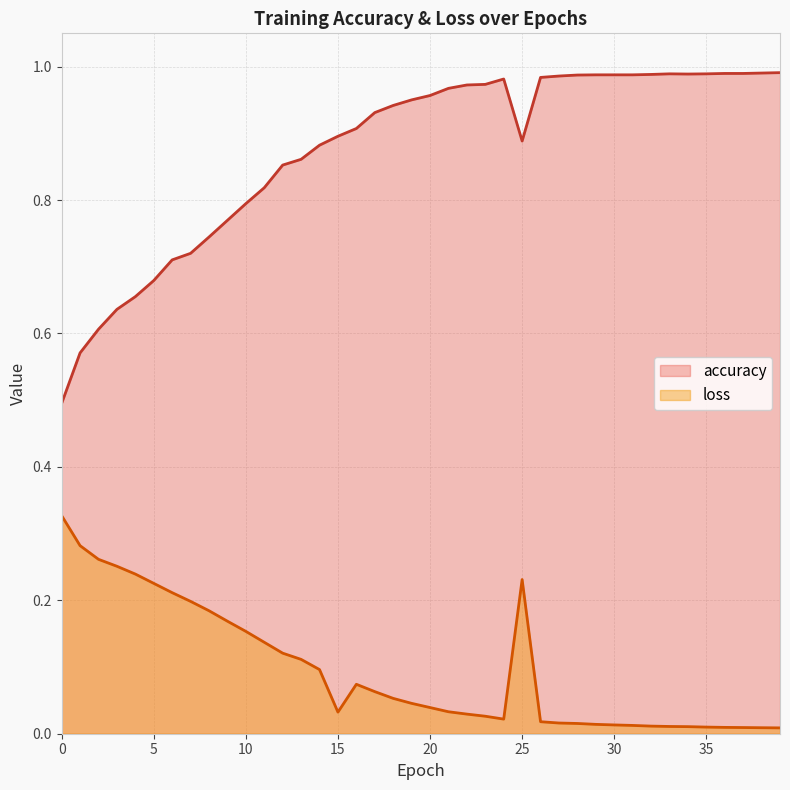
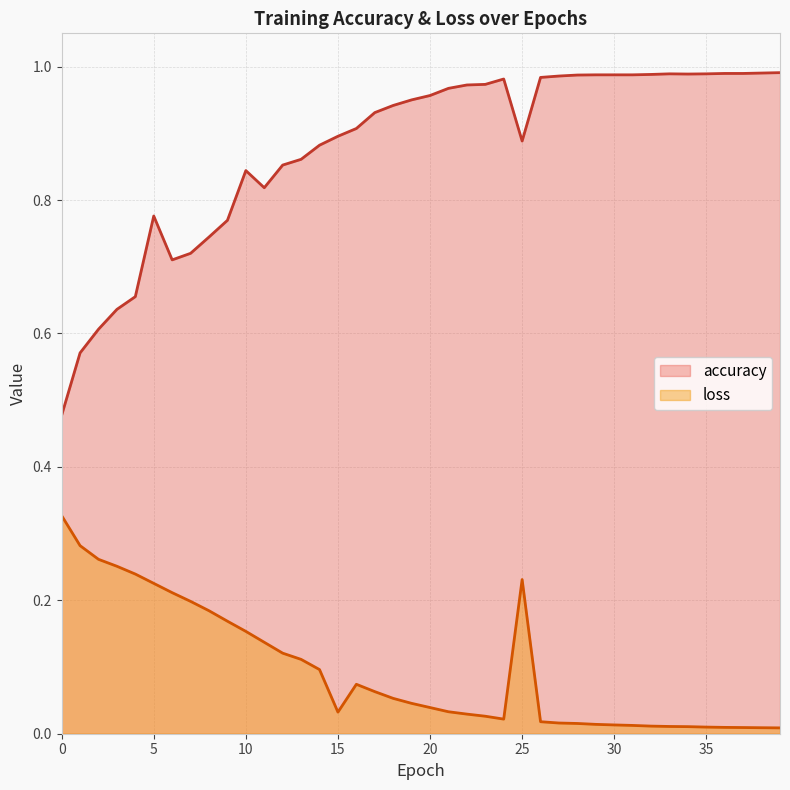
  {
    "accuracy": {
-     "0": 0.50,
-     "5": 0.68,
-     "10": 0.79,
+     "0": 0.48,
+     "5": 0.78,
+     "10": 0.84,
      "15": 0.90,
      "20": 0.96,
      "25": 0.89,
      "30": 0.99,
      "35": 0.99
    },
    "loss": {
      "0": 0.33,
      "5": 0.23,
      "10": 0.15,
      "15": 0.03,
      "20": 0.04,
      "25": 0.23,
      "30": 0.01,
      "35": 0.01
    }
  }
